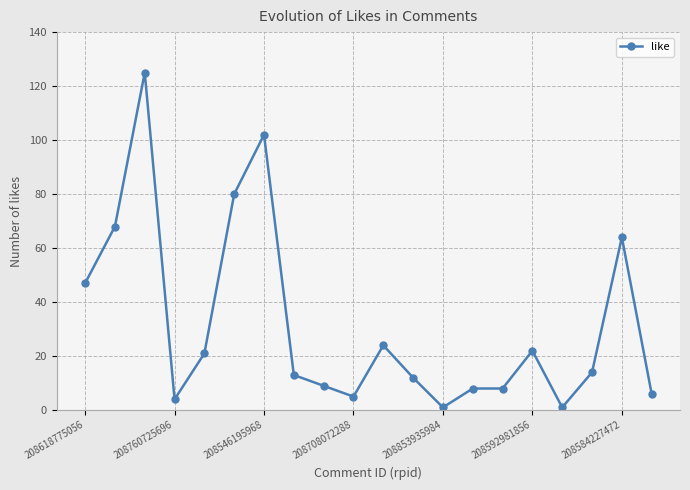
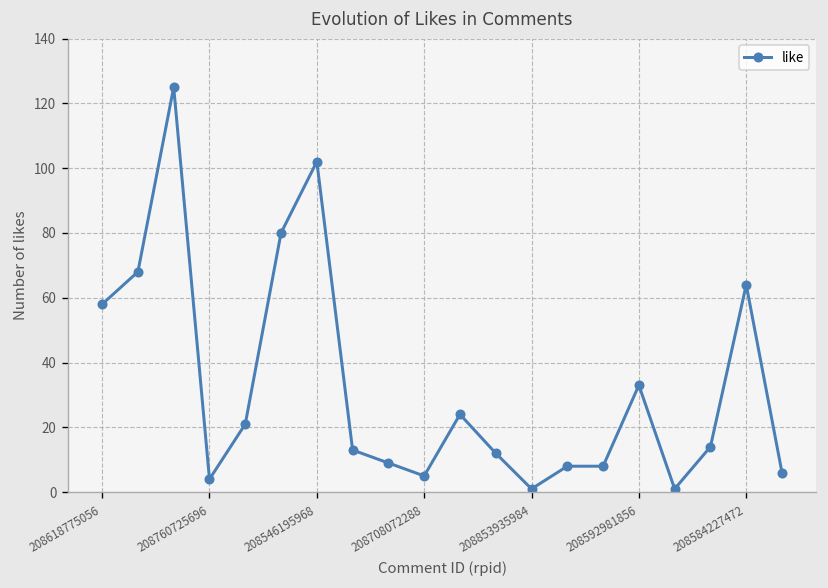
  {
-   "208618775056": 47,
+   "208618775056": 58,
    "208760725696": 4,
    "208546195968": 102,
    "208708072288": 5,
    "208853935984": 1,
-   "208592981856": 22,
+   "208592981856": 33,
    "208584227472": 64
  }
